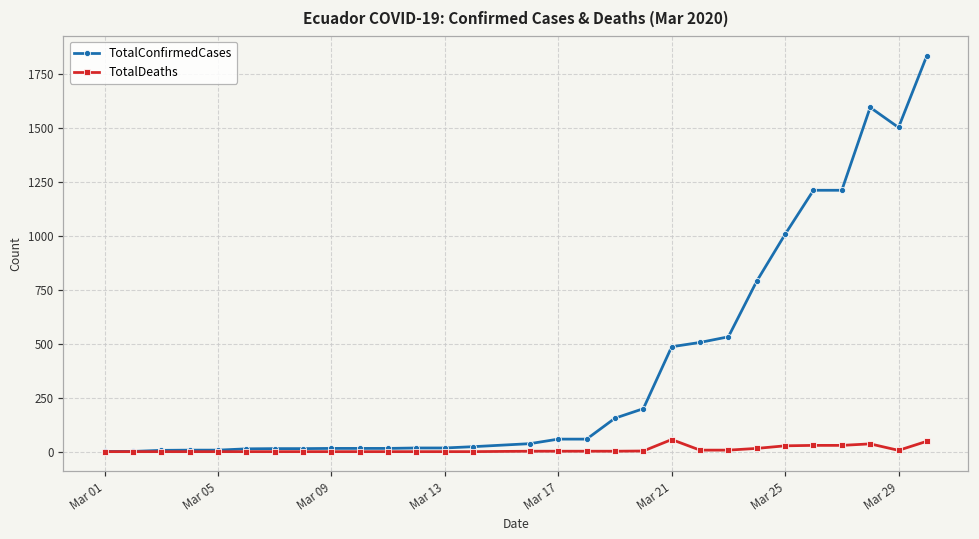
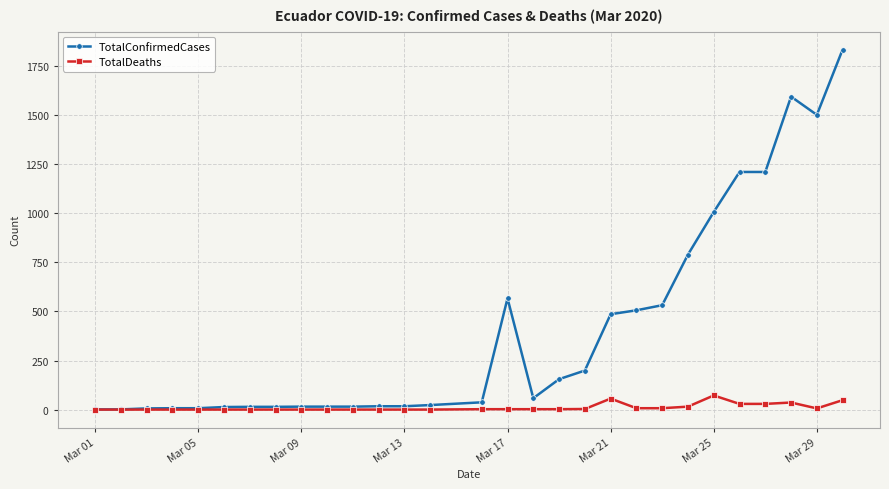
  {
    "TotalConfirmedCases": {
      "Mar 09": 20,
      "Mar 13": 20,
-     "Mar 17": 60,
+     "Mar 17": 570,
      "Mar 21": 490,
      "Mar 25": 1010,
      "Mar 29": 1500
    },
    "TotalDeaths": {
      "Mar 09": 0,
      "Mar 13": 0,
      "Mar 17": 0,
      "Mar 21": 60,
-     "Mar 25": 30,
+     "Mar 25": 70,
      "Mar 29": 10
    }
  }
